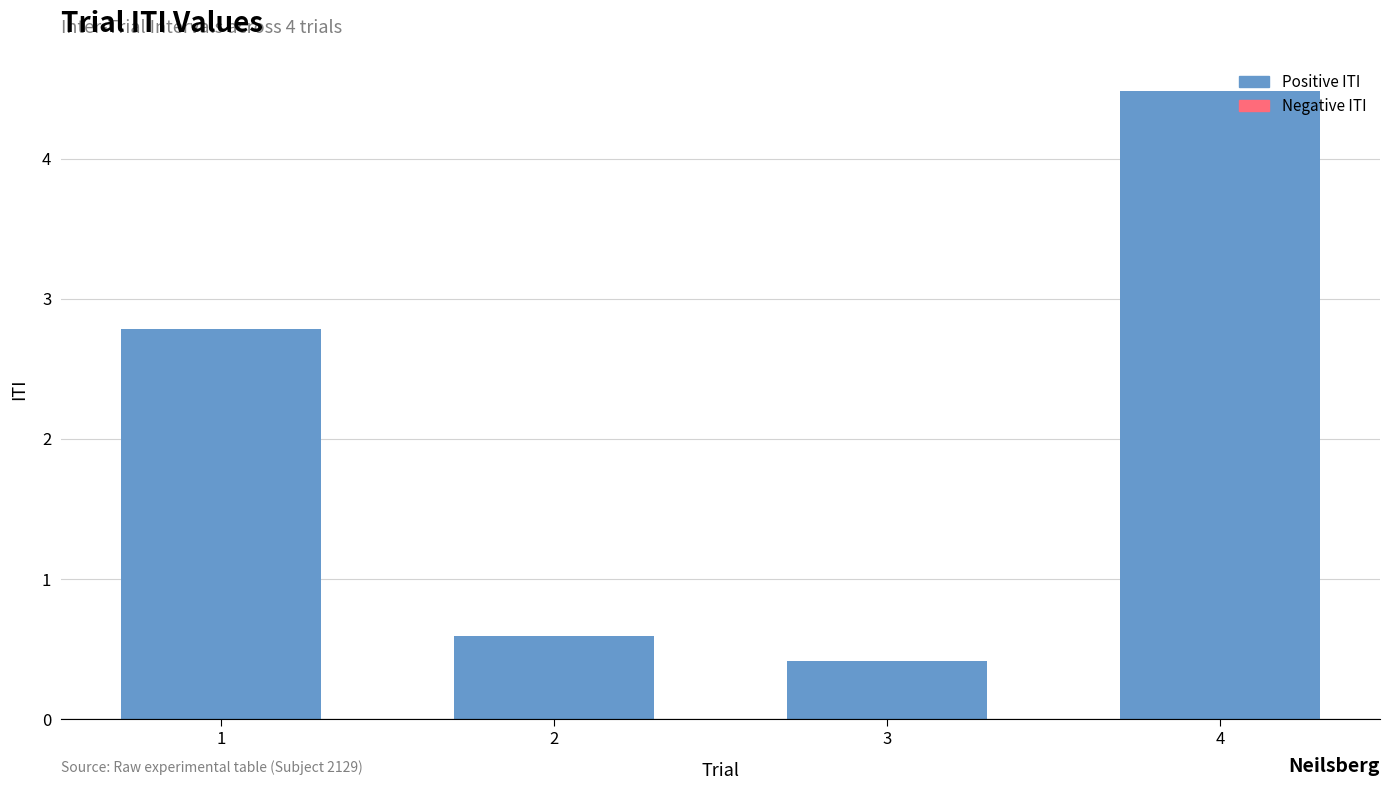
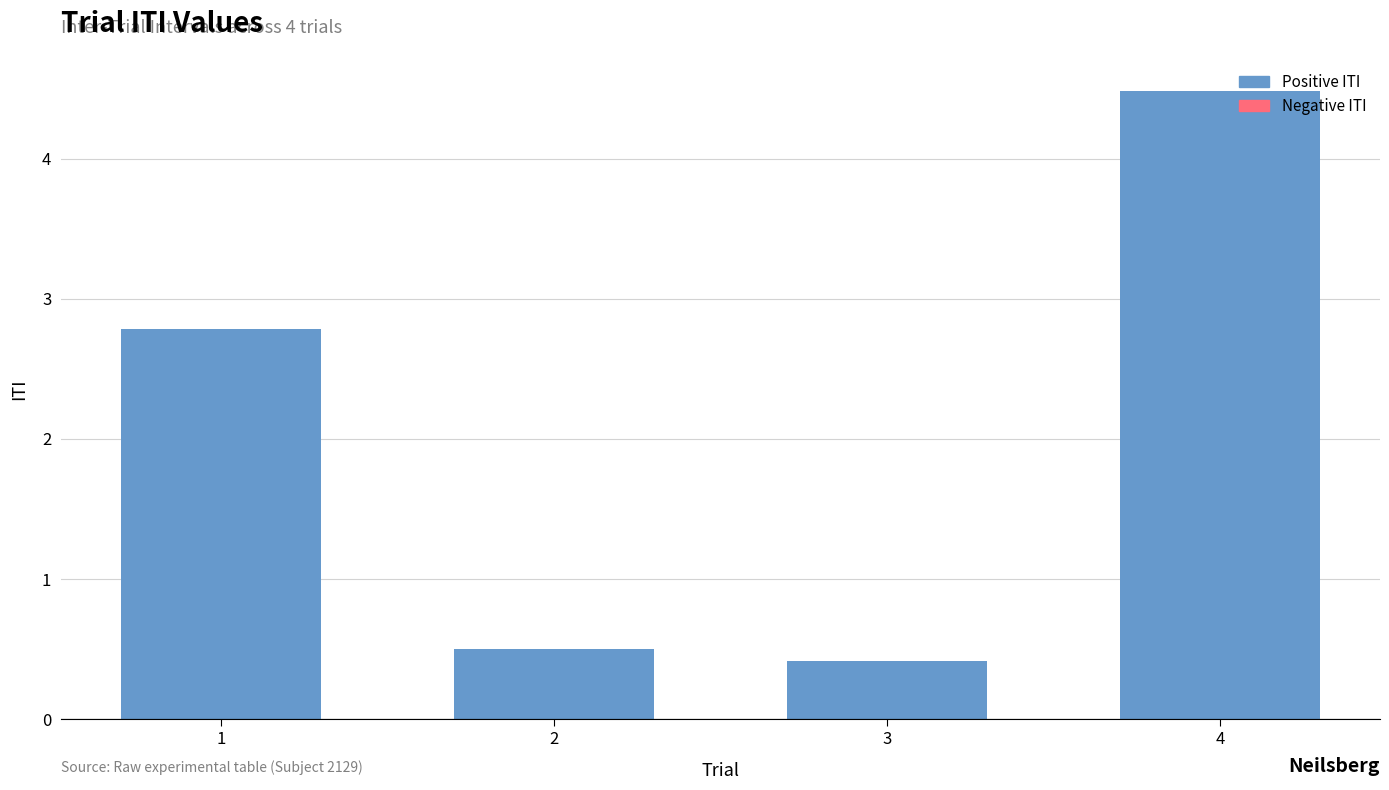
  {
    "1": 2.79,
-   "2": 0.60,
+   "2": 0.50,
    "3": 0.42,
    "4": 4.48
  }
